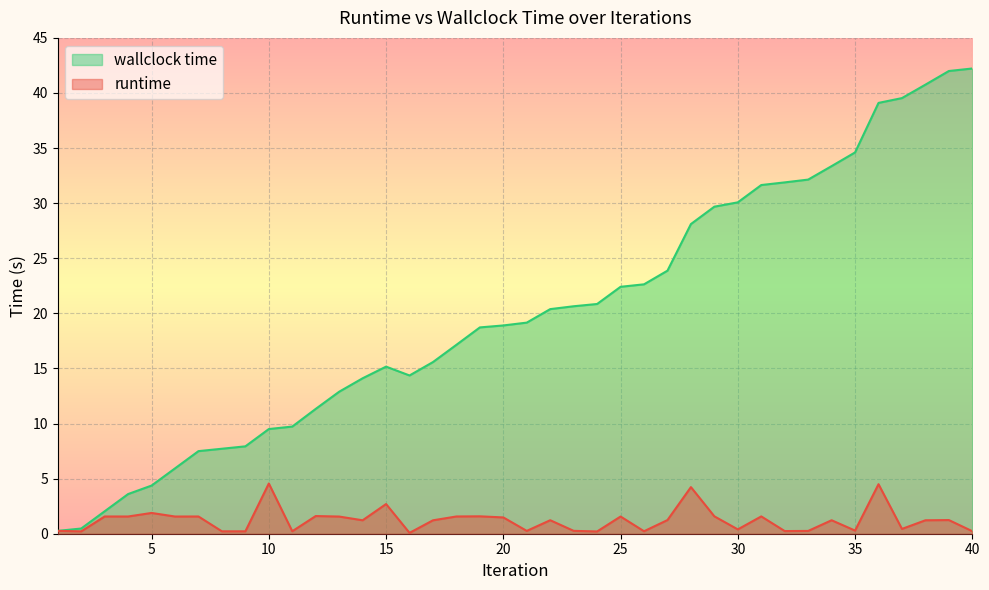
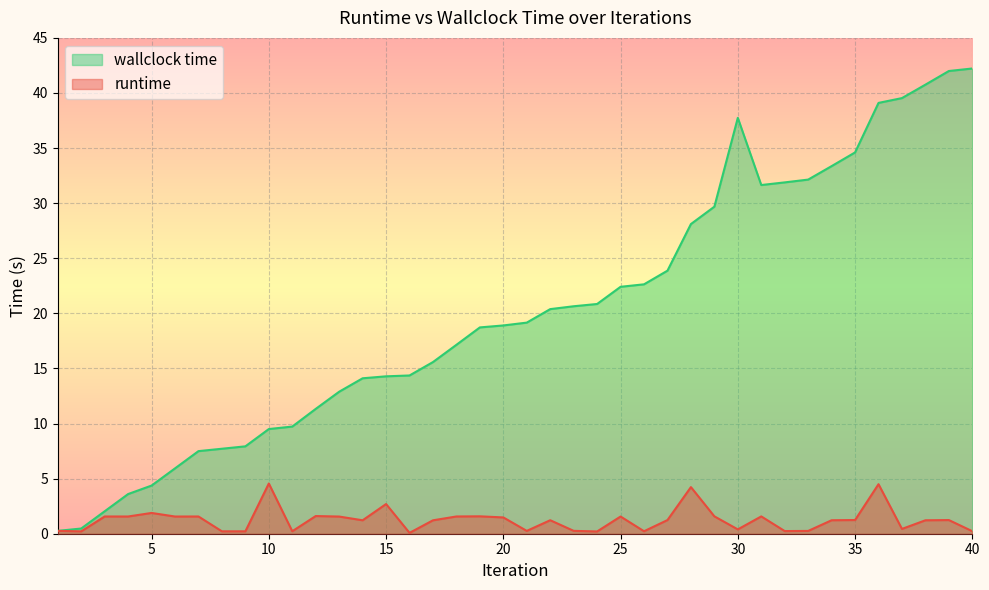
  {
    "wallclock time": {
      "5": 4.4,
      "10": 9.5,
-     "15": 15.2,
+     "15": 14.3,
      "20": 18.9,
      "25": 22.4,
-     "30": 30.1,
+     "30": 37.7,
      "35": 34.6,
      "40": 42.2
    },
    "runtime": {
      "5": 1.9,
      "10": 4.6,
      "15": 2.7,
      "20": 1.5,
      "25": 1.6,
      "30": 0.4,
-     "35": 0.3,
+     "35": 1.2,
      "40": 0.2
    }
  }
